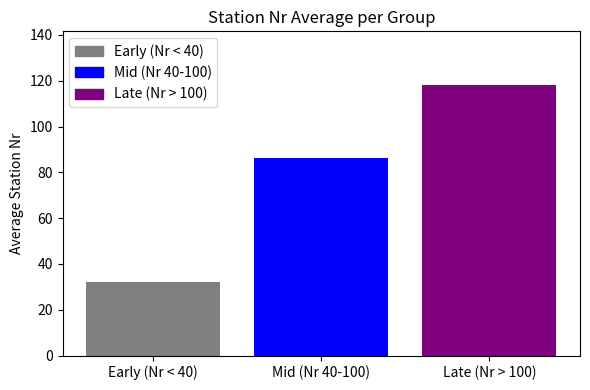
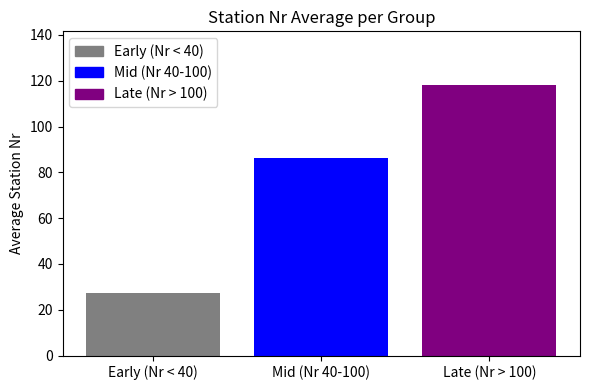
  {
-   "Early (Nr < 40)": 32,
+   "Early (Nr < 40)": 27,
    "Mid (Nr 40-100)": 86,
    "Late (Nr > 100)": 118
  }
